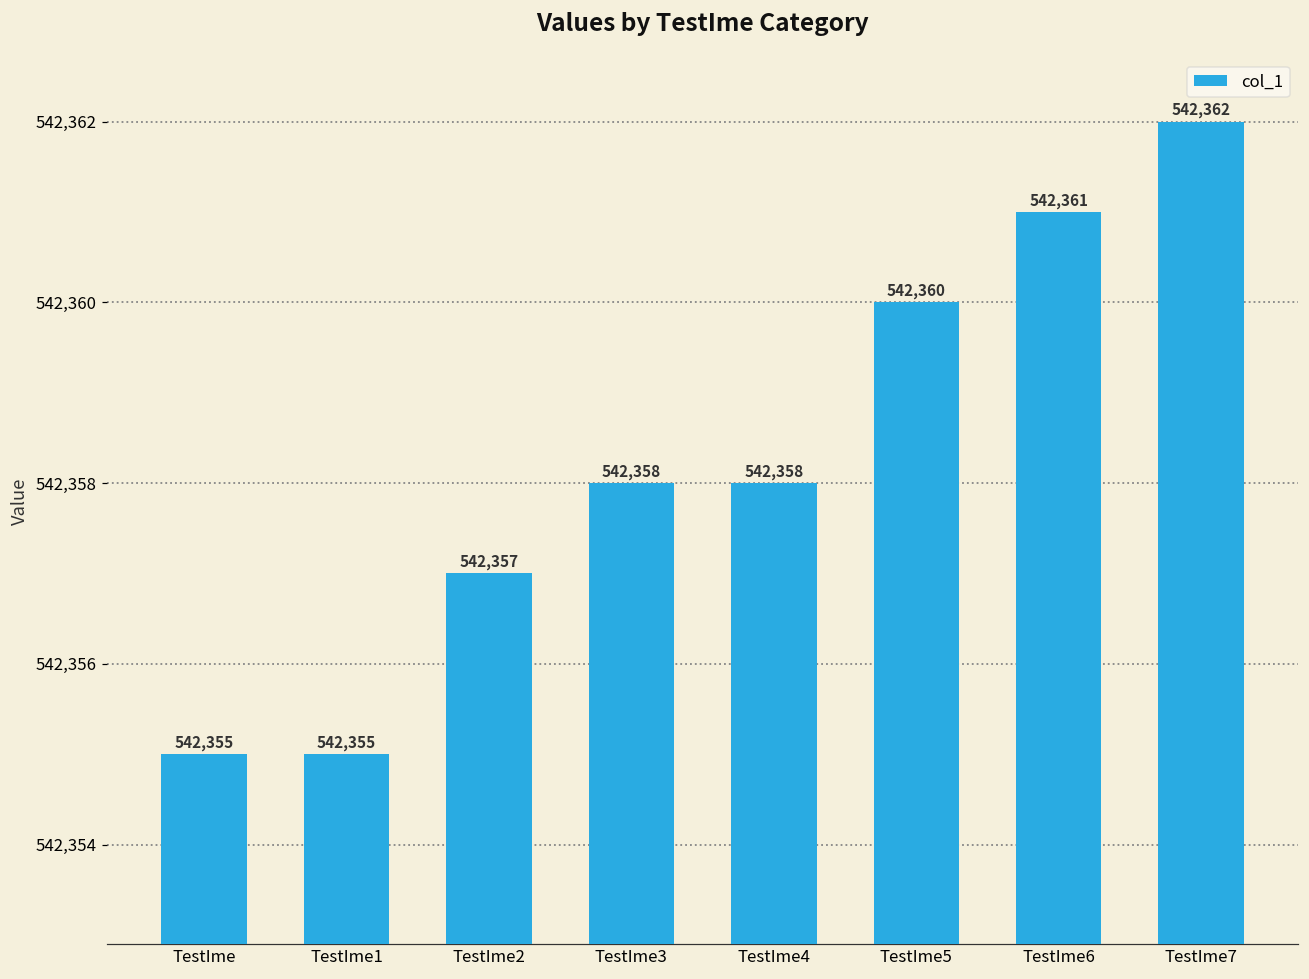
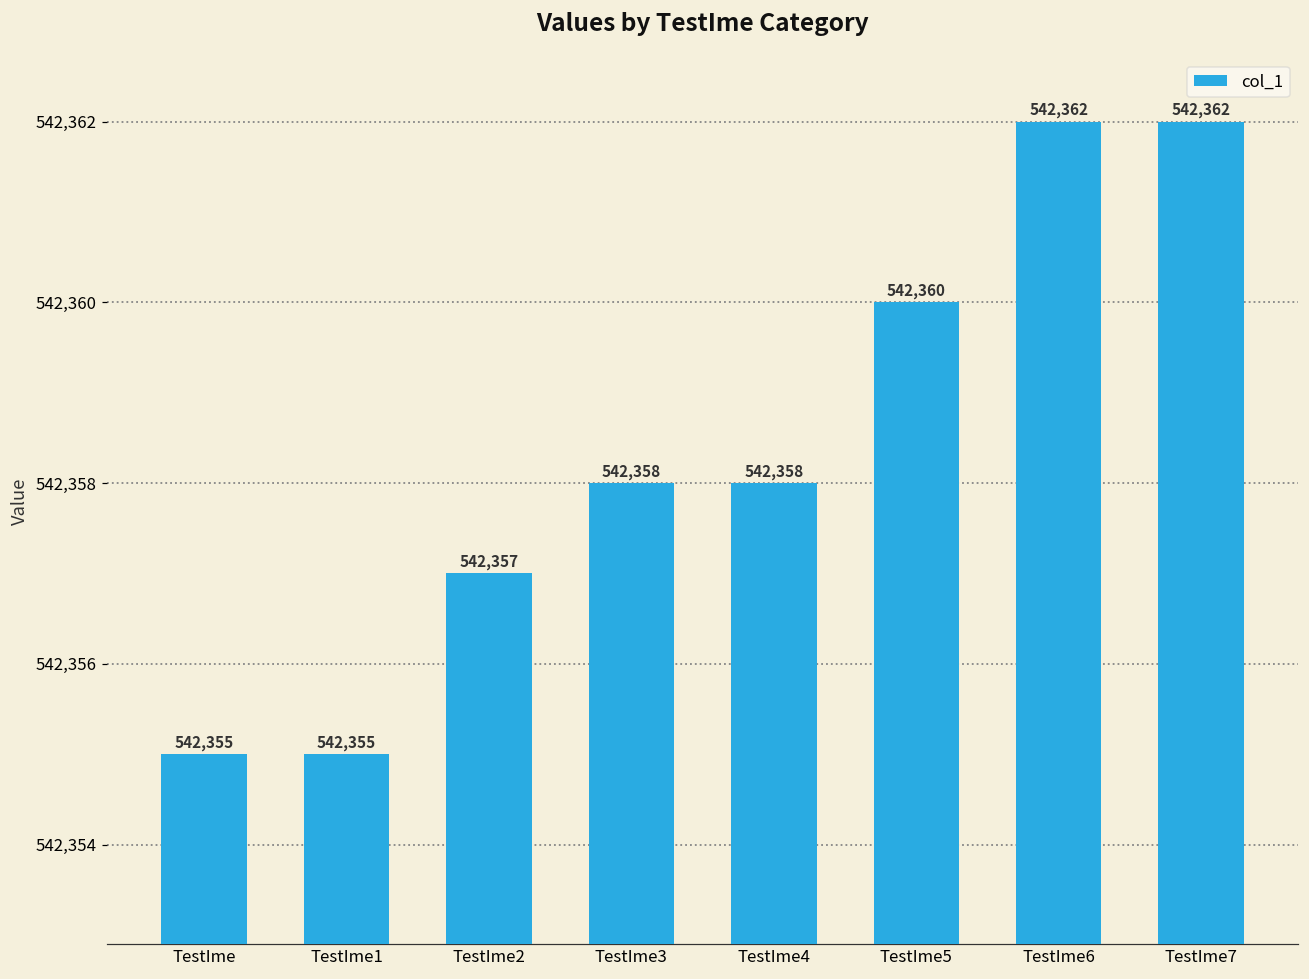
  {
    "TestIme": "542,355",
    "TestIme1": "542,355",
    "TestIme2": "542,357",
    "TestIme3": "542,358",
    "TestIme4": "542,358",
    "TestIme5": "542,360",
-   "TestIme6": "542,361",
+   "TestIme6": "542,362",
    "TestIme7": "542,362"
  }
